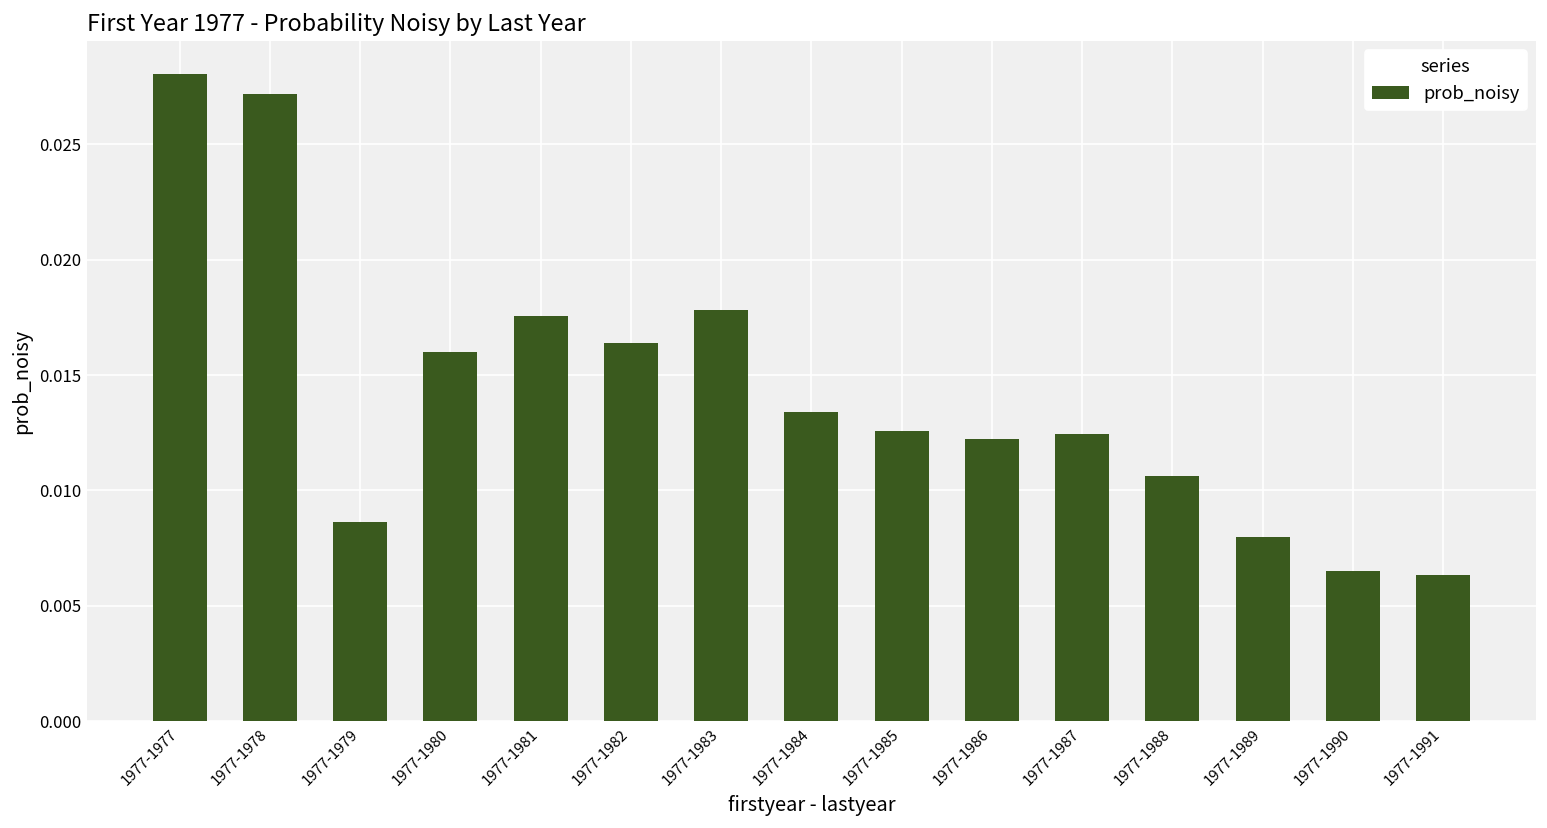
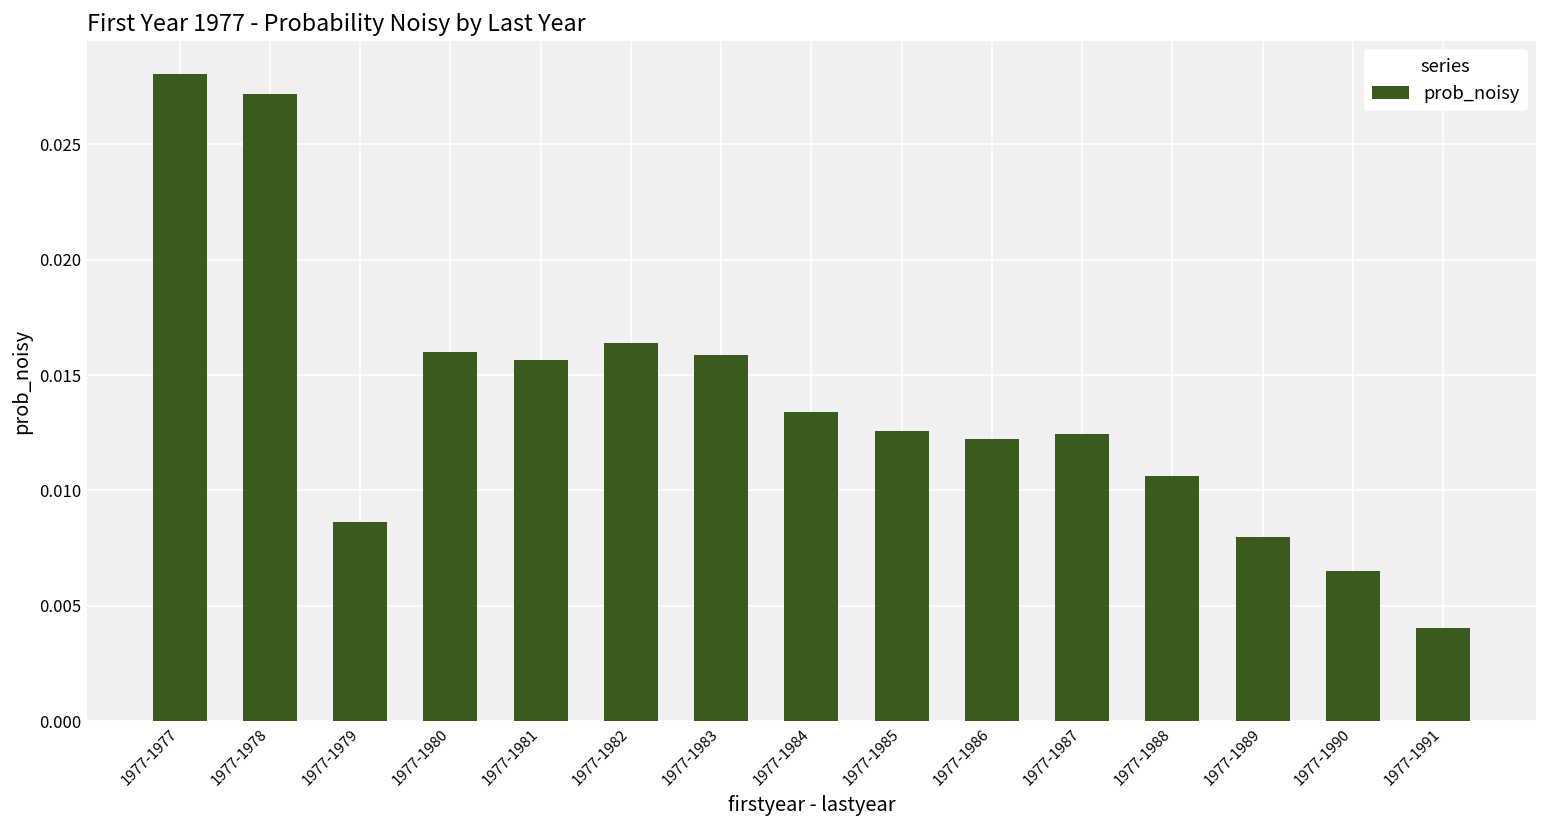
  {
    "1977-1977": 0.0281,
    "1977-1978": 0.0272,
    "1977-1979": 0.0086,
    "1977-1980": 0.0160,
-   "1977-1981": 0.0176,
+   "1977-1981": 0.0157,
    "1977-1982": 0.0164,
-   "1977-1983": 0.0178,
+   "1977-1983": 0.0159,
    "1977-1984": 0.0134,
    "1977-1985": 0.0126,
    "1977-1986": 0.0122,
    "1977-1987": 0.0124,
    "1977-1988": 0.0106,
    "1977-1989": 0.0080,
    "1977-1990": 0.0065,
-   "1977-1991": 0.0064
+   "1977-1991": 0.0040
  }
